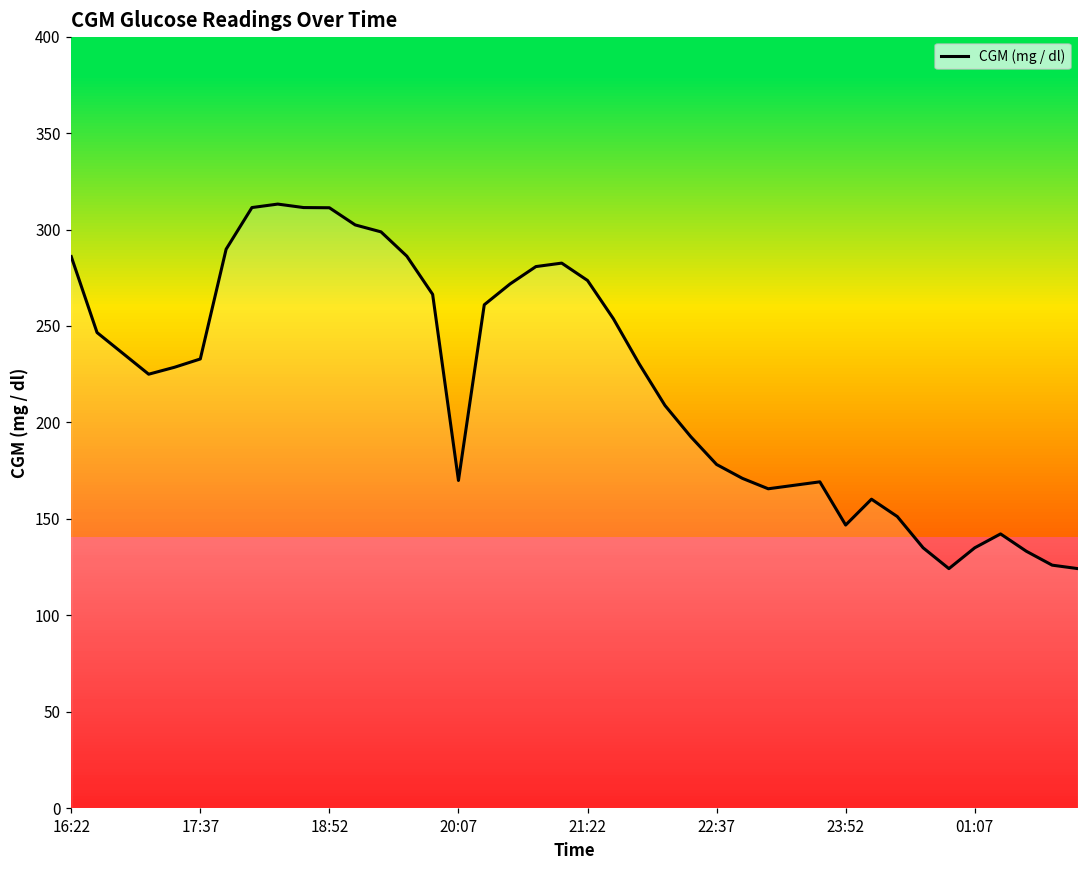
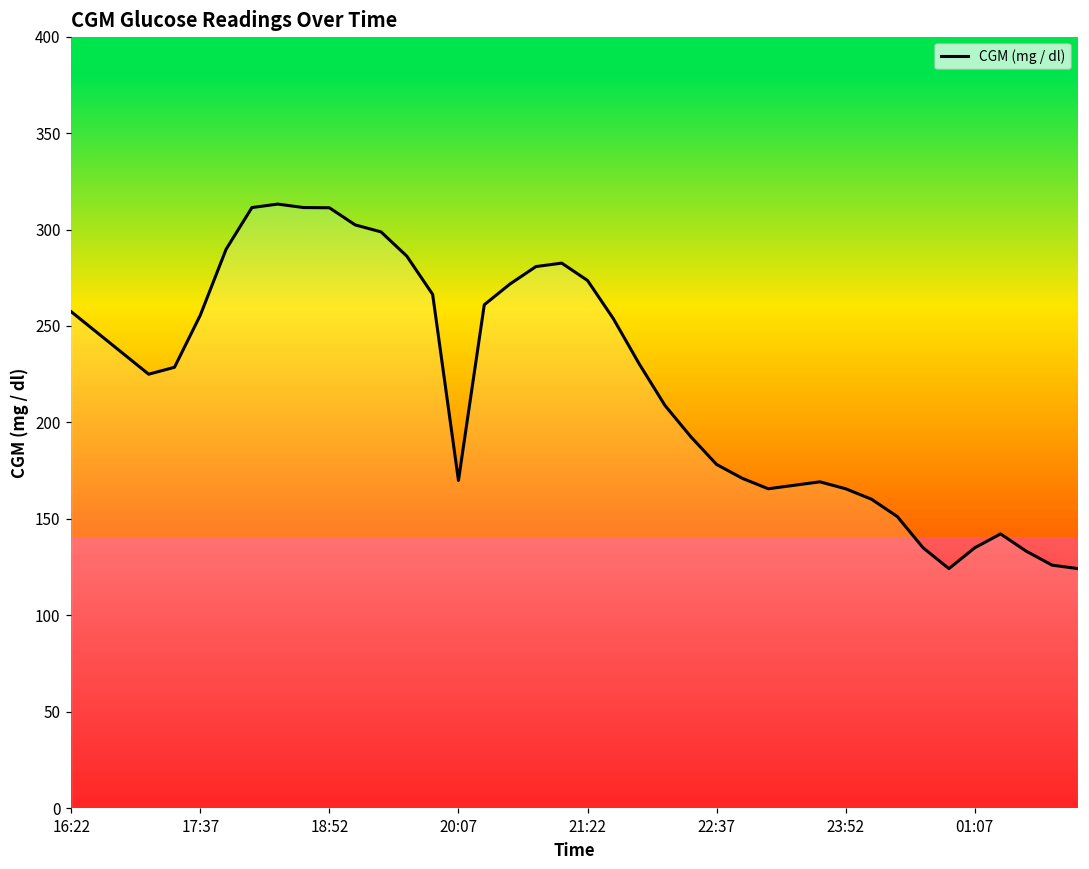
  {
-   "16:22": 286,
-   "17:37": 233,
+   "16:22": 257,
+   "17:37": 256,
    "18:52": 311,
    "20:07": 170,
    "21:22": 274,
    "22:37": 178,
-   "23:52": 147,
+   "23:52": 166,
    "01:07": 135
  }
